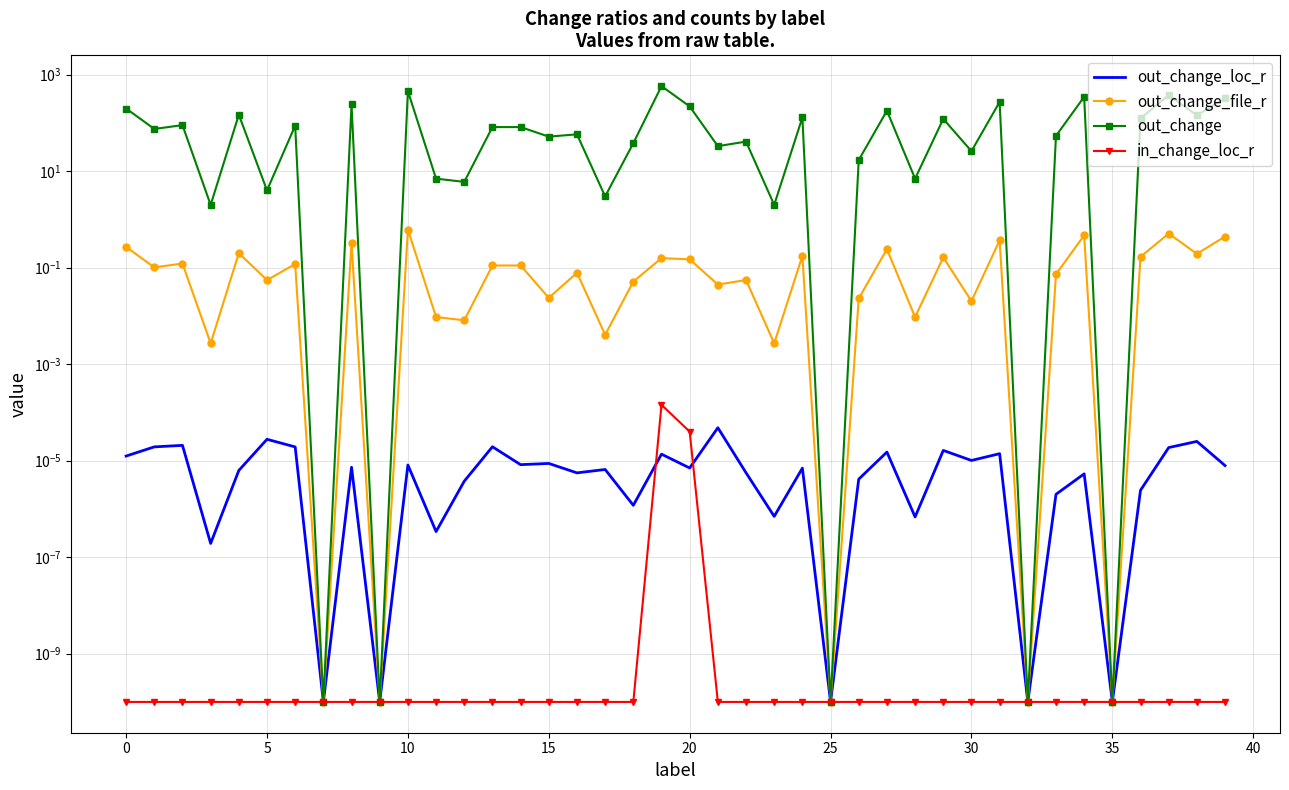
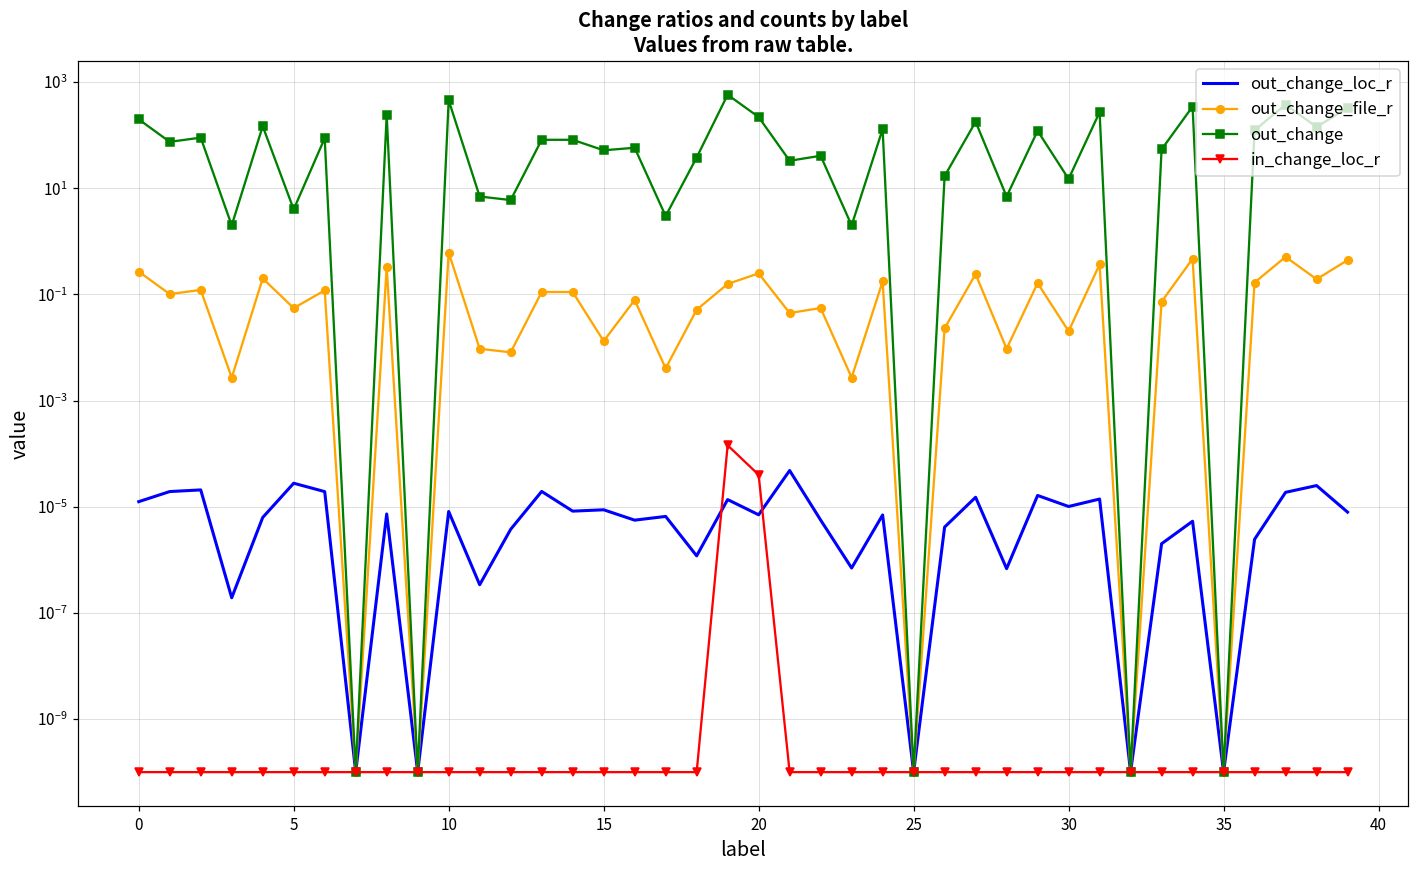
  {
    "out_change_loc_r": {
      "0": 0.000012,
      "5": 0.00003,
      "10": 0.000008,
      "15": 0.000009,
      "20": 0.000007,
      "30": 0.000010
    },
    "out_change_file_r": {
      "0": 0.3,
      "5": 0.06,
      "10": 0.6,
-     "15": 0.02,
-     "20": 0.15,
+     "15": 0.013,
+     "20": 0.2,
      "30": 0.020
    },
    "out_change": {
      "0": 200,
      "5": 4,
      "10": 500,
      "15": 50,
      "20": 200,
-     "30": 30
+     "30": 15
    },
    "in_change_loc_r": {
      "0": 0.00000000010,
      "5": 0.00000000010,
      "10": 0.00000000010,
      "15": 0.00000000010,
      "20": 0.00004,
      "30": 0.00000000010
    }
  }
